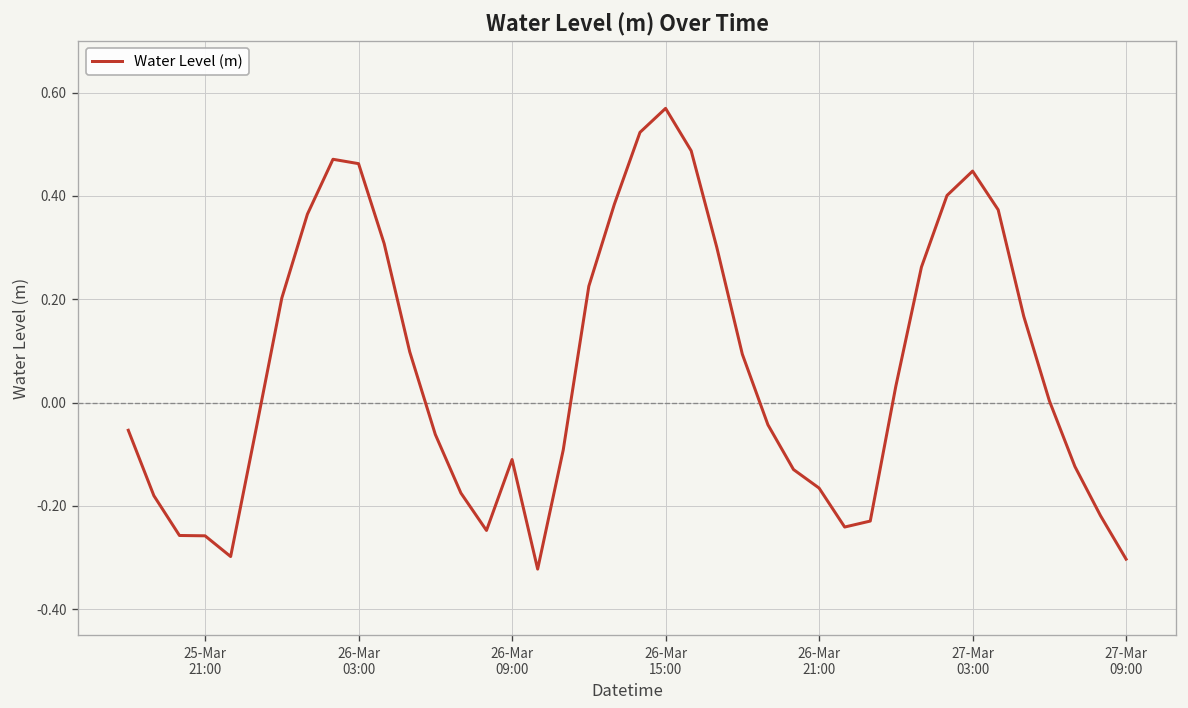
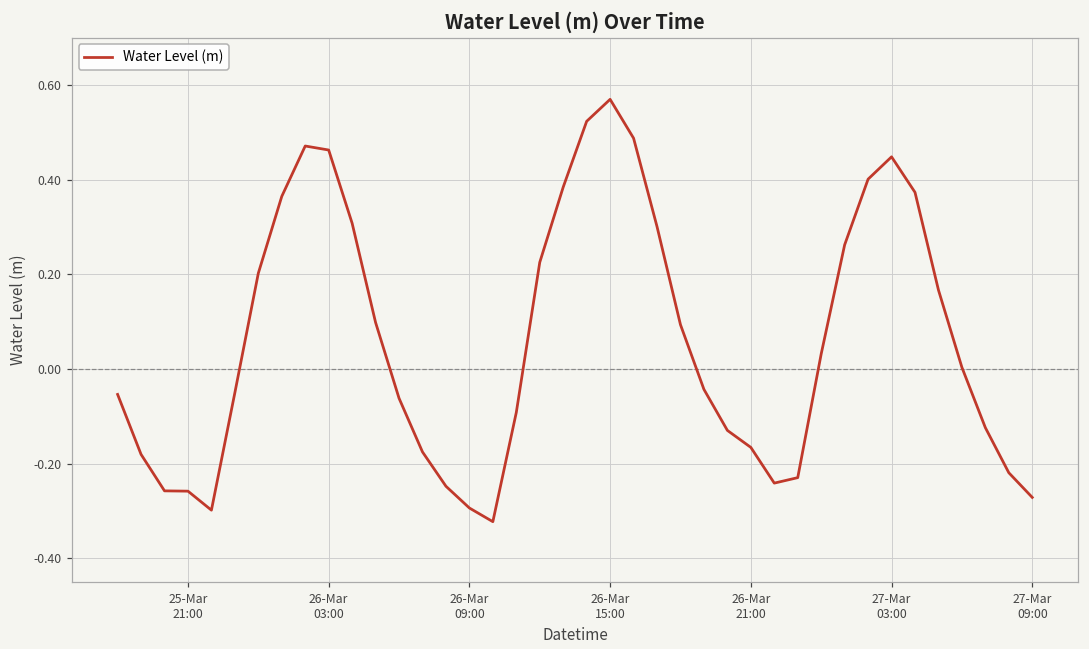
  {
    "25-Mar 21:00": -0.26,
    "26-Mar 03:00": 0.46,
-   "26-Mar 09:00": -0.11,
+   "26-Mar 09:00": -0.29,
    "26-Mar 15:00": 0.57,
    "26-Mar 21:00": -0.17,
    "27-Mar 03:00": 0.45,
-   "27-Mar 09:00": -0.30
+   "27-Mar 09:00": -0.27
  }
